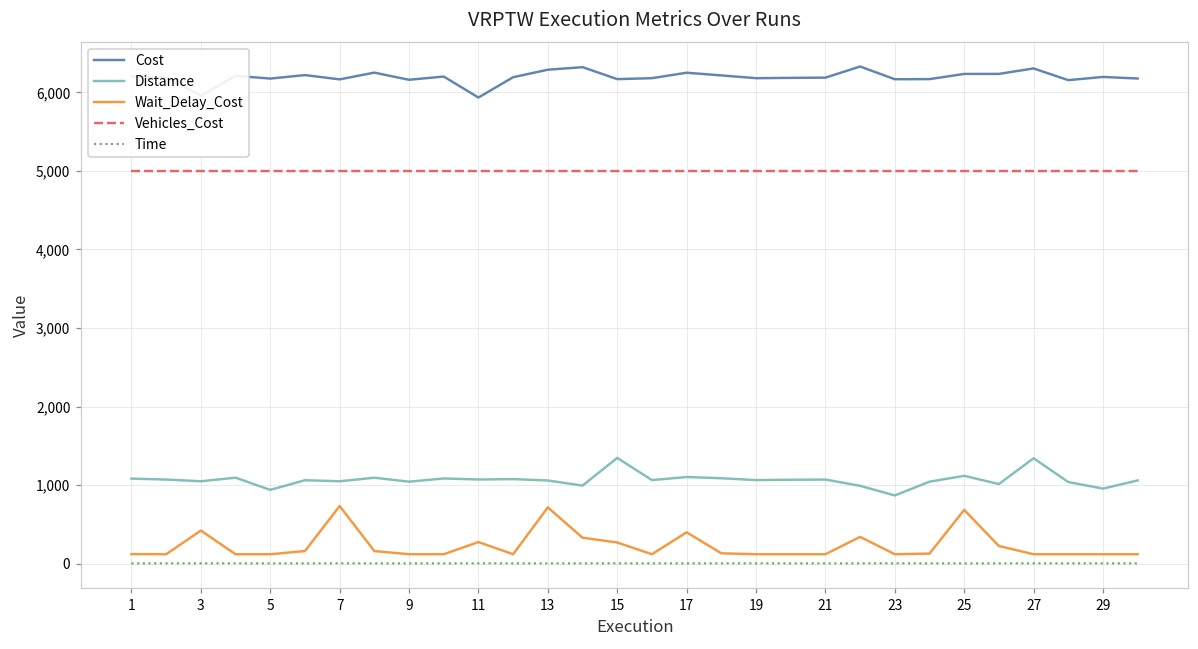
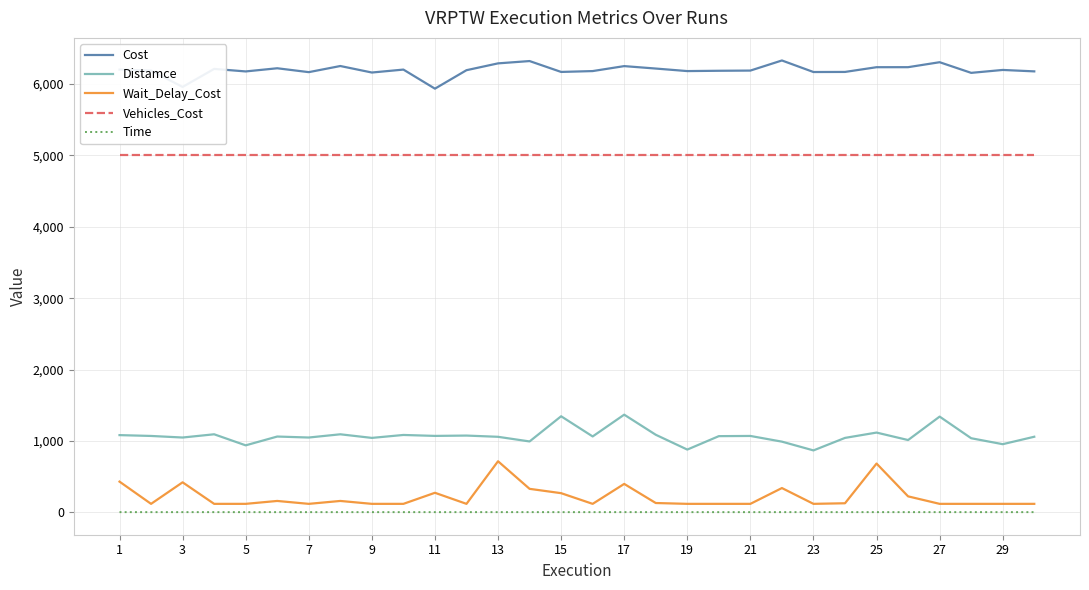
  {
    "Cost": {
      "5": "6,200",
      "7": "6,200",
      "9": "6,200",
      "11": "5,900",
      "13": "6,300",
      "15": "6,200",
      "17": "6,300",
      "19": "6,200",
      "21": "6,200",
      "23": "6,200",
      "25": "6,200",
      "27": "6,300",
      "29": "6,200"
    },
    "Distamce": {
      "1": "1,100",
      "3": "1,000",
      "5": "900",
      "7": "1,000",
      "9": "1,000",
      "11": "1,100",
      "13": "1,100",
      "15": "1,300",
-     "17": "1,100",
-     "19": "1,100",
+     "17": "1,400",
+     "19": "900",
      "21": "1,100",
      "23": "900",
      "25": "1,100",
      "27": "1,300",
      "29": "1,000"
    },
    "Wait_Delay_Cost": {
-     "1": "100",
+     "1": "400",
      "3": "400",
      "5": "100",
-     "7": "700",
+     "7": "100",
      "9": "100",
      "11": "300",
      "13": "700",
      "15": "300",
      "17": "400",
      "19": "100",
      "21": "100",
      "23": "100",
      "25": "700",
      "27": "100",
      "29": "100"
    },
    "Vehicles_Cost": {
      "1": "5,000",
      "3": "5,000",
      "5": "5,000",
      "7": "5,000",
      "9": "5,000",
      "11": "5,000",
      "13": "5,000",
      "15": "5,000",
      "17": "5,000",
      "19": "5,000",
      "21": "5,000",
      "23": "5,000",
      "25": "5,000",
      "27": "5,000",
      "29": "5,000"
    },
    "Time": {
      "1": "0",
      "3": "0",
      "5": "0",
      "7": "0",
      "9": "0",
      "11": "0",
      "13": "0",
      "15": "0",
      "17": "0",
      "19": "0",
      "21": "0",
      "23": "0",
      "25": "0",
      "27": "0",
      "29": "0"
    }
  }
